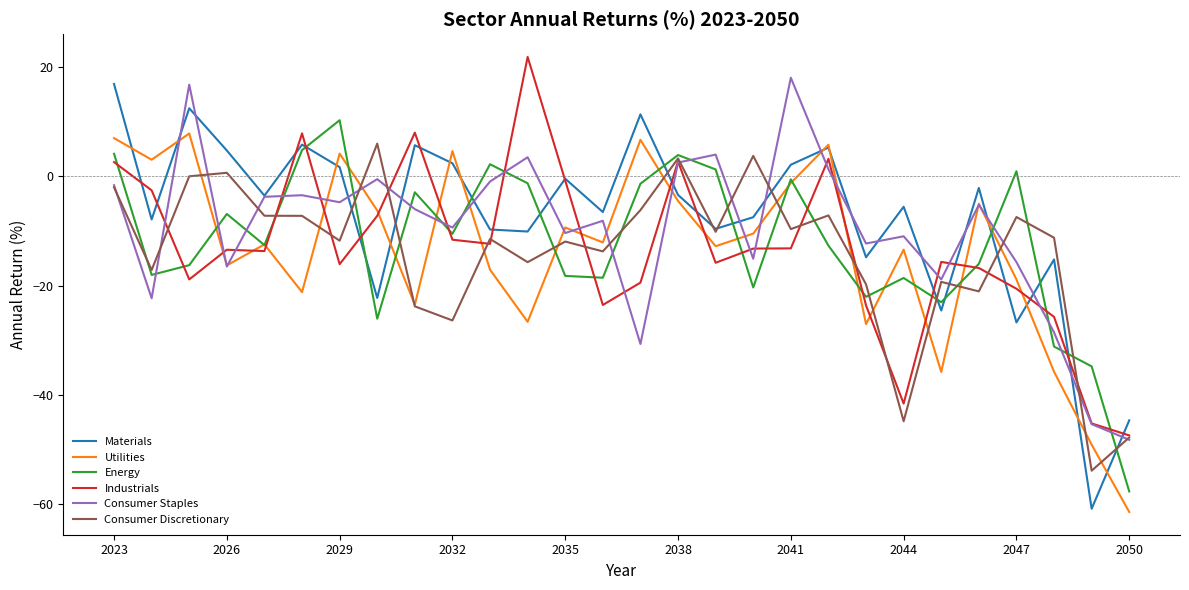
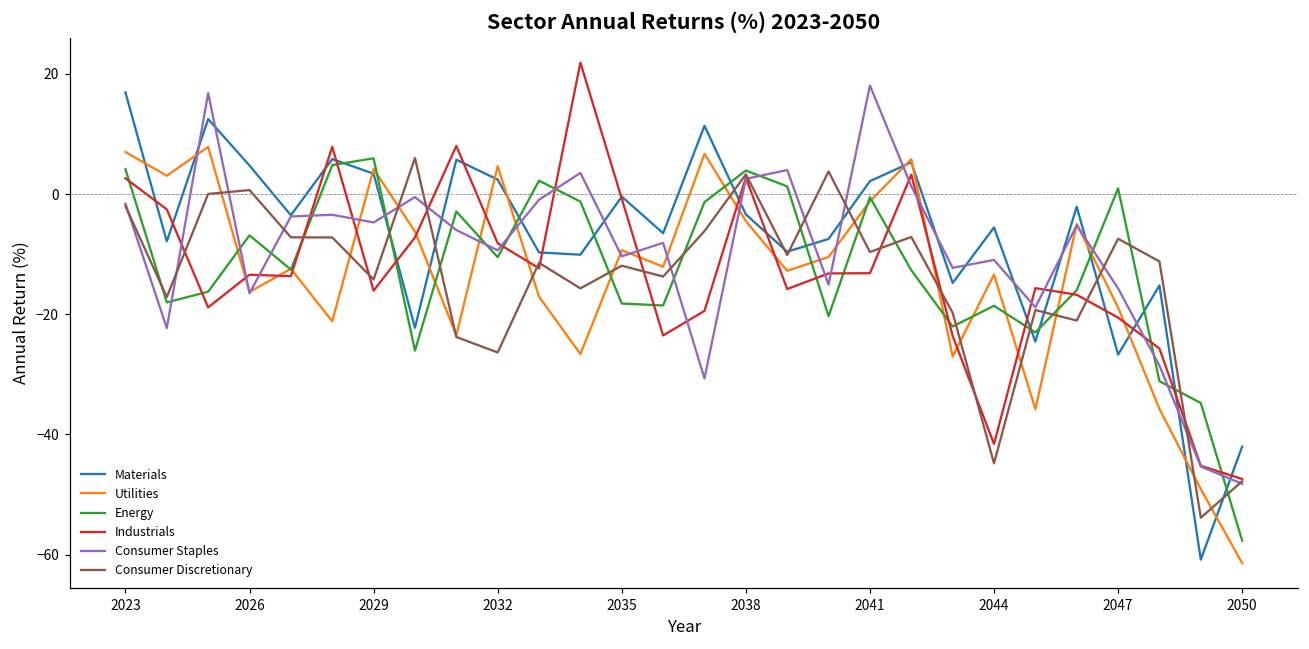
  {
    "Materials": {
      "2023": 17,
      "2026": 5,
-     "2029": 2,
+     "2029": 3,
      "2032": 2,
      "2038": -3,
      "2041": 2,
      "2044": -6,
      "2047": -27,
-     "2050": -45
+     "2050": -42
    },
    "Utilities": {
      "2023": 7,
      "2029": 4,
      "2032": 5,
      "2035": -9,
      "2038": -4,
      "2041": -1,
      "2044": -13,
      "2047": -19,
      "2050": -61
    },
    "Energy": {
      "2023": 4,
      "2026": -7,
-     "2029": 10,
+     "2029": 6,
      "2032": -11,
      "2035": -18,
      "2038": 4,
      "2041": -1,
      "2044": -19,
      "2047": 1,
      "2050": -58
    },
    "Industrials": {
      "2023": 3,
      "2026": -13,
      "2029": -16,
-     "2032": -12,
+     "2032": -8,
      "2041": -13,
      "2044": -42,
      "2047": -21
    },
    "Consumer Staples": {
      "2029": -5,
      "2032": -9,
      "2035": -10,
      "2041": 18,
      "2044": -11,
      "2047": -16
    },
    "Consumer Discretionary": {
      "2026": 1,
-     "2029": -12,
+     "2029": -14,
      "2032": -26,
      "2035": -12,
      "2038": 3,
      "2041": -10,
      "2044": -45,
      "2047": -7
    }
  }
